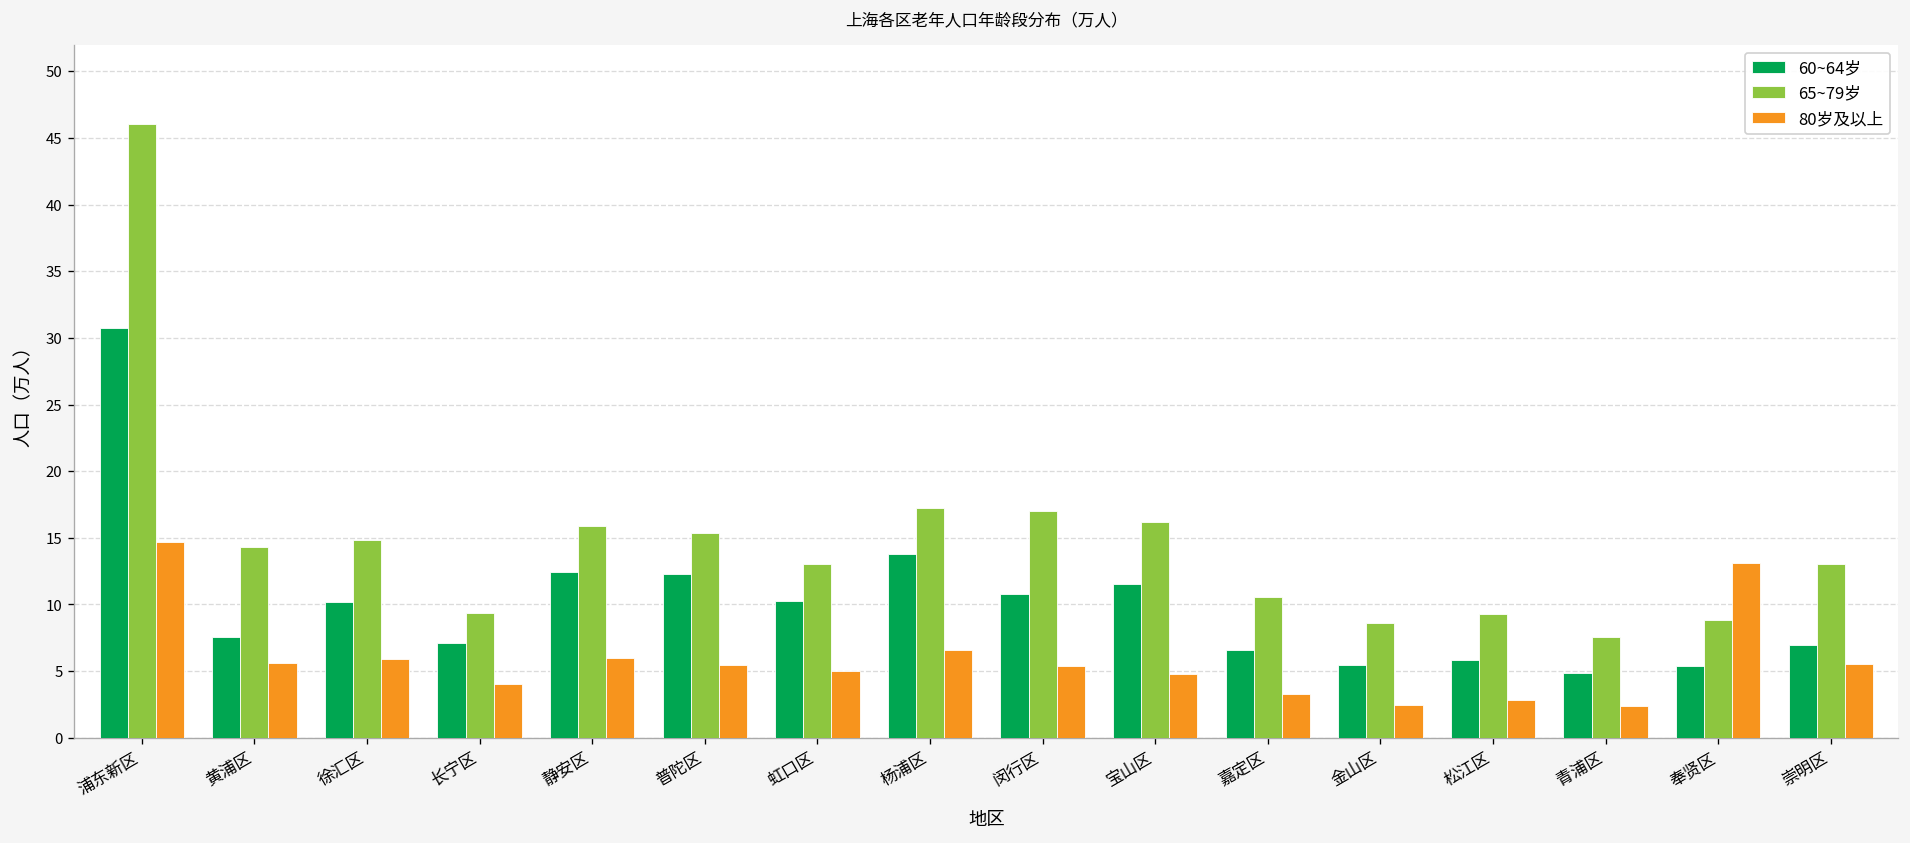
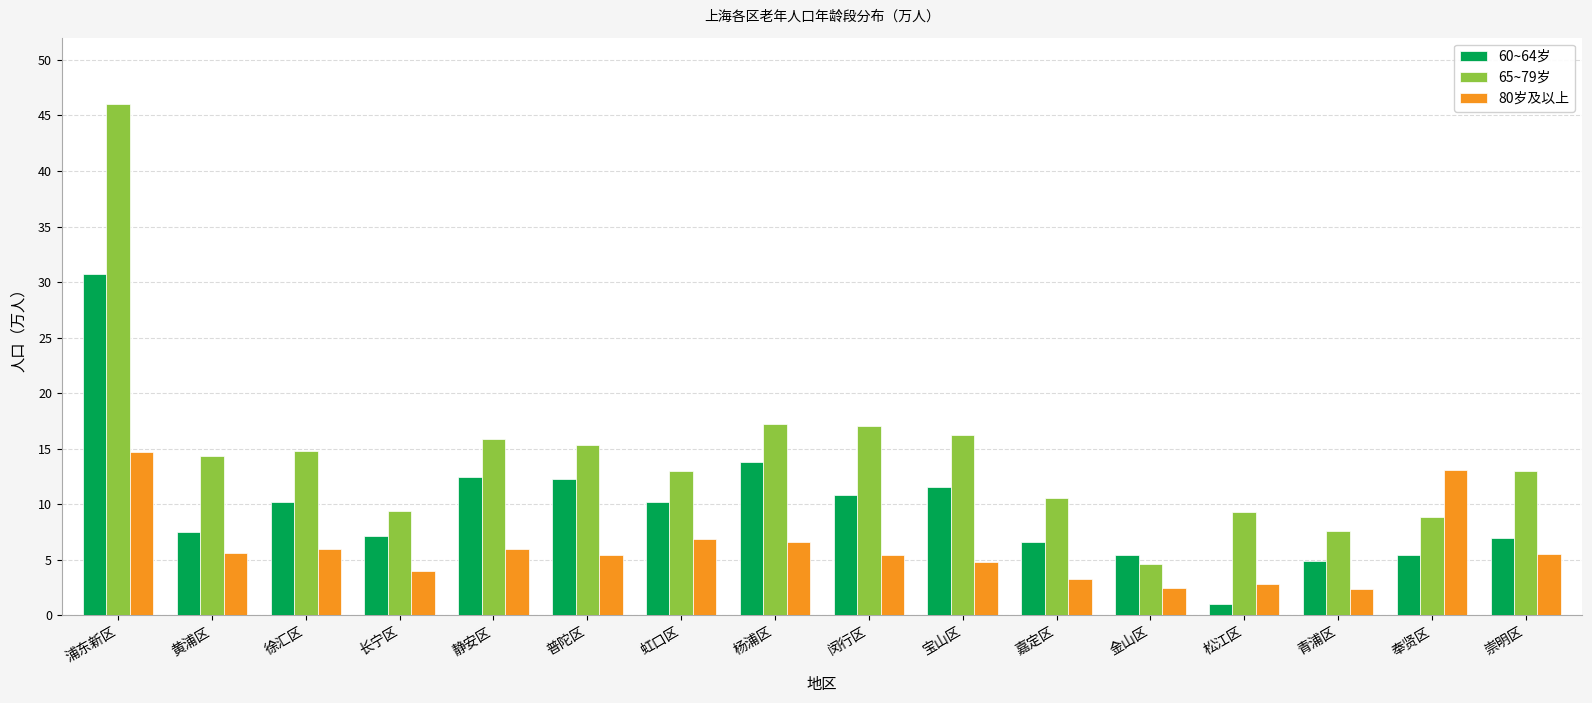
  {
    "60~64岁": {
      "浦东新区": 30.7,
      "黄浦区": 7.5,
      "徐汇区": 10.2,
      "长宁区": 7.1,
      "静安区": 12.4,
      "普陀区": 12.3,
      "虹口区": 10.2,
      "杨浦区": 13.8,
      "闵行区": 10.8,
      "宝山区": 11.5,
      "嘉定区": 6.6,
      "金山区": 5.4,
-     "松江区": 5.8,
+     "松江区": 1.1,
      "青浦区": 4.9,
      "奉贤区": 5.4,
      "崇明区": 7.0
    },
    "65~79岁": {
      "浦东新区": 46.1,
      "黄浦区": 14.3,
      "徐汇区": 14.8,
      "长宁区": 9.4,
      "静安区": 15.9,
      "普陀区": 15.4,
      "虹口区": 13.0,
      "杨浦区": 17.2,
      "闵行区": 17.0,
      "宝山区": 16.2,
      "嘉定区": 10.6,
-     "金山区": 8.6,
+     "金山区": 4.6,
      "松江区": 9.3,
      "青浦区": 7.6,
      "奉贤区": 8.9,
      "崇明区": 13.0
    },
    "80岁及以上": {
      "浦东新区": 14.7,
      "黄浦区": 5.6,
      "徐汇区": 5.9,
      "长宁区": 4.0,
      "静安区": 6.0,
      "普陀区": 5.5,
-     "虹口区": 5.0,
+     "虹口区": 6.9,
      "杨浦区": 6.6,
      "闵行区": 5.4,
      "宝山区": 4.8,
      "嘉定区": 3.3,
      "金山区": 2.4,
      "松江区": 2.8,
      "青浦区": 2.4,
      "奉贤区": 13.1,
      "崇明区": 5.6
    }
  }
